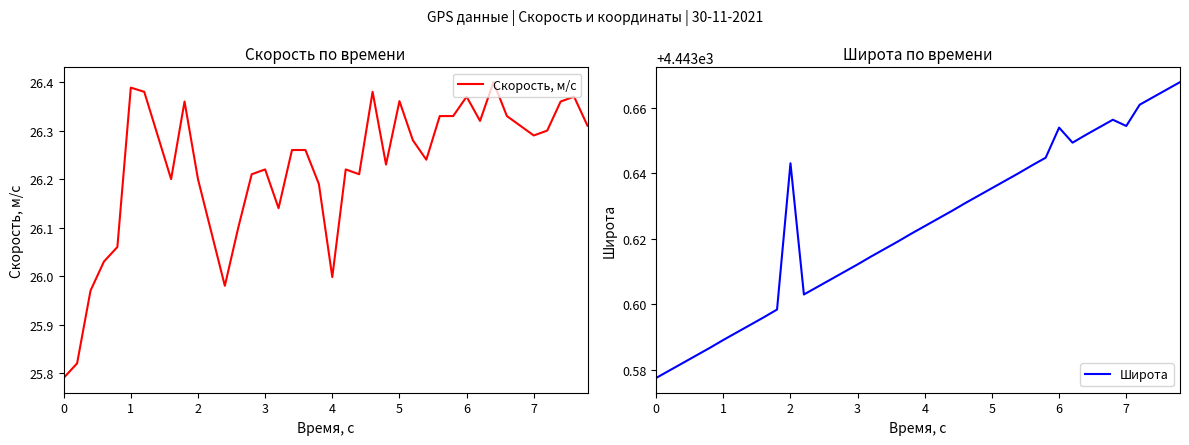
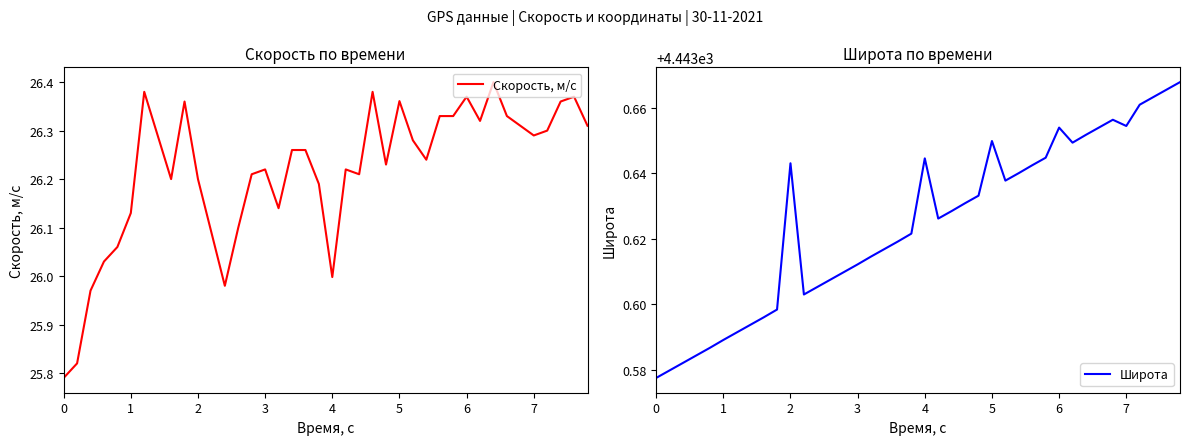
  {
    "Скорость по времени": {
      "0": 25.79,
-     "1": 26.39,
+     "1": 26.13,
      "2": 26.20,
      "3": 26.22,
      "4": 26.00,
      "5": 26.36,
      "6": 26.37,
      "7": 26.29
    },
    "Широта по времени": {
      "0": 4443.578,
      "1": 4443.589,
      "2": 4443.643,
      "3": 4443.612,
-     "4": 4443.624,
-     "5": 4443.636,
+     "4": 4443.645,
+     "5": 4443.650,
      "6": 4443.654,
      "7": 4443.655
    }
  }
